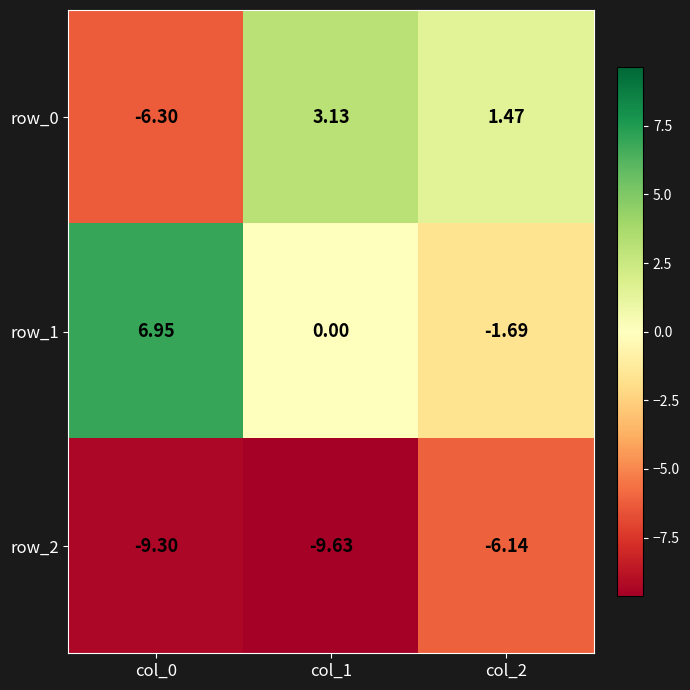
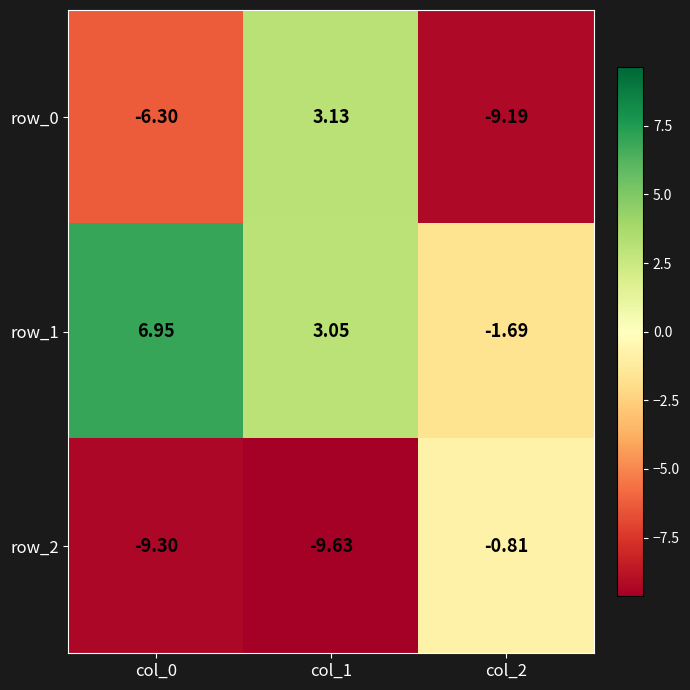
  {
    "row_0": {
      "col_0": -6.30,
      "col_1": 3.13,
-     "col_2": 1.47
+     "col_2": -9.19
    },
    "row_1": {
      "col_0": 6.95,
-     "col_1": 0.00,
+     "col_1": 3.05,
      "col_2": -1.69
    },
    "row_2": {
      "col_0": -9.30,
      "col_1": -9.63,
-     "col_2": -6.14
+     "col_2": -0.81
    }
  }
